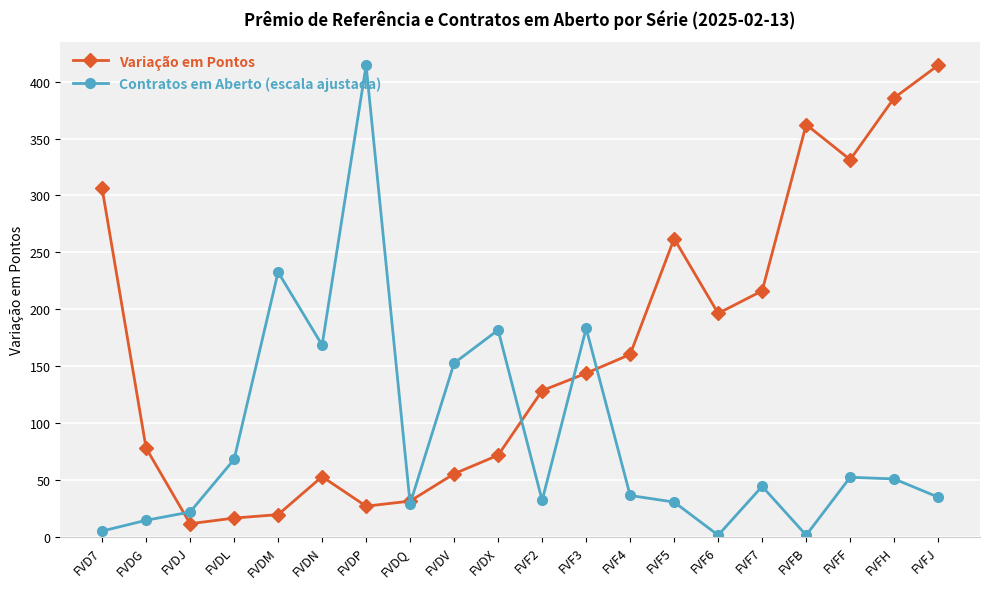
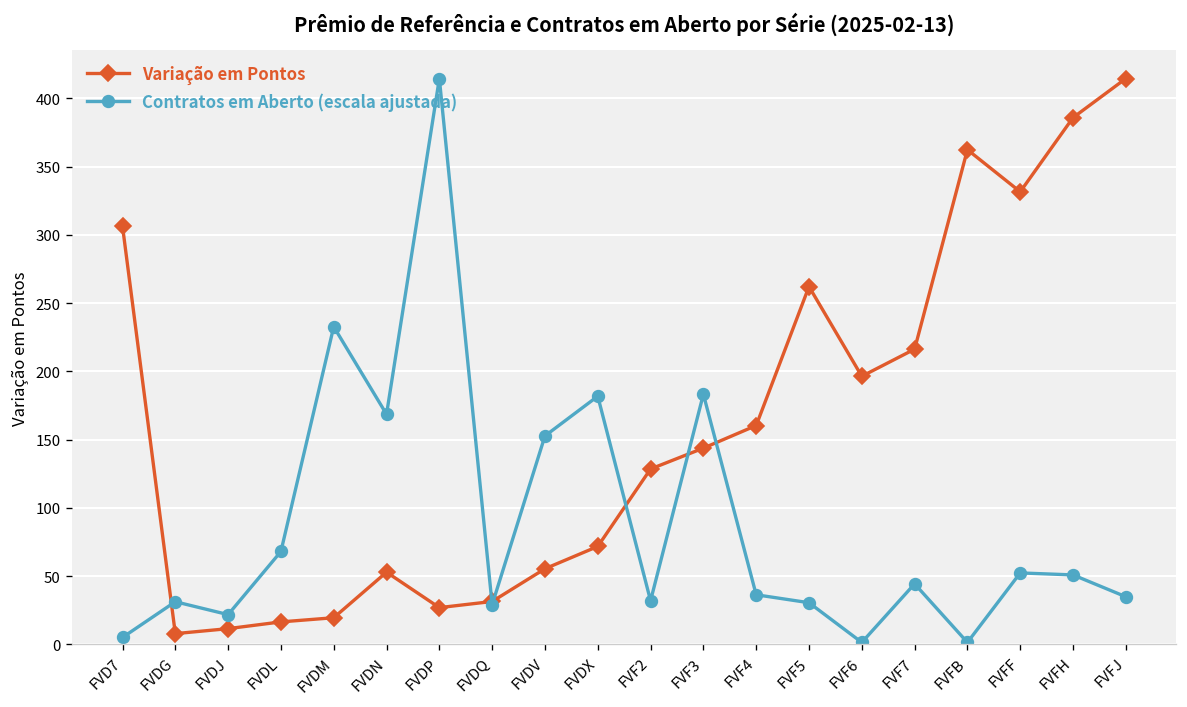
  {
    "Variação em Pontos": {
      "FVD7": 306,
-     "FVDG": 78,
+     "FVDG": 8,
      "FVDJ": 12,
      "FVDL": 16,
      "FVDM": 20,
      "FVDN": 53,
      "FVDP": 27,
      "FVDQ": 31,
      "FVDV": 55,
      "FVDX": 72,
      "FVF2": 128,
      "FVF3": 144,
      "FVF4": 160,
      "FVF5": 262,
      "FVF6": 196,
      "FVF7": 216,
      "FVFB": 362,
      "FVFF": 331,
      "FVFH": 386,
      "FVFJ": 414
    },
    "Contratos em Aberto (escala ajustada)": {
      "FVD7": 5,
-     "FVDG": 15,
+     "FVDG": 31,
      "FVDJ": 22,
      "FVDL": 68,
      "FVDM": 233,
      "FVDN": 169,
      "FVDP": 414,
      "FVDQ": 29,
      "FVDV": 153,
      "FVDX": 182,
      "FVF2": 32,
      "FVF3": 183,
      "FVF4": 36,
      "FVF5": 31,
      "FVF6": 1,
      "FVF7": 44,
      "FVFB": 1,
      "FVFF": 52,
      "FVFH": 51,
      "FVFJ": 35
    }
  }
